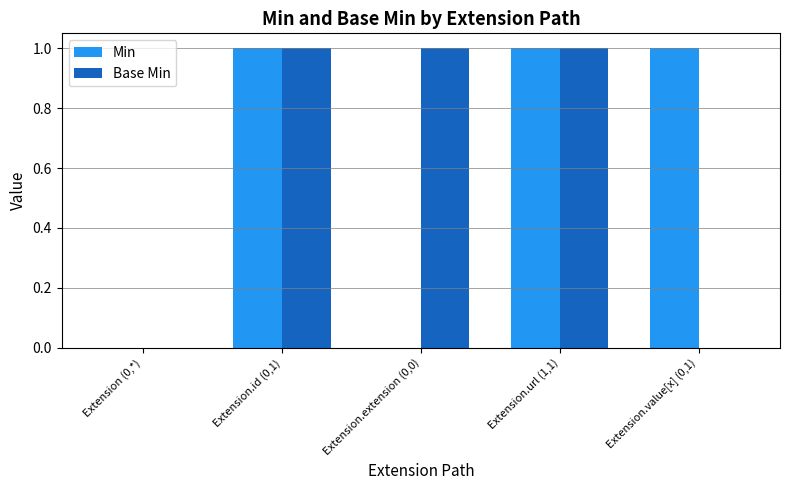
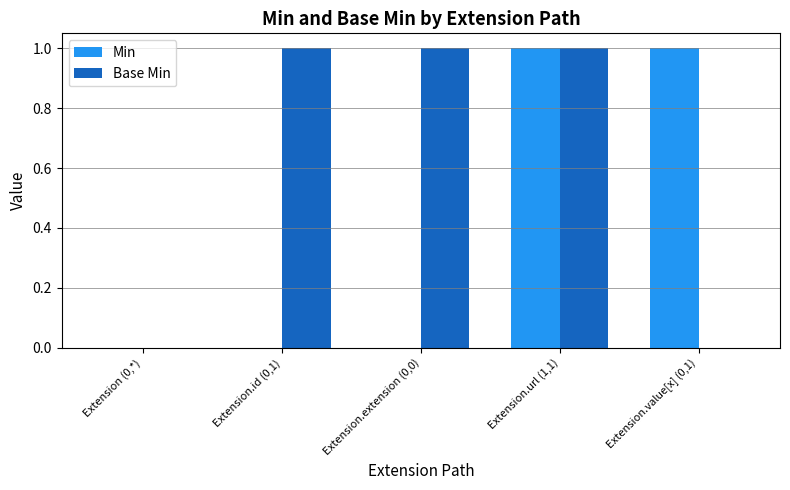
  {
    "Min": {
      "Extension (0,*)": 0,
-     "Extension.id (0,1)": 1,
+     "Extension.id (0,1)": 0,
      "Extension.extension (0,0)": 0,
      "Extension.url (1,1)": 1,
      "Extension.value[x] (0,1)": 1
    },
    "Base Min": {
      "Extension (0,*)": 0,
      "Extension.id (0,1)": 1,
      "Extension.extension (0,0)": 1,
      "Extension.url (1,1)": 1,
      "Extension.value[x] (0,1)": 0
    }
  }
